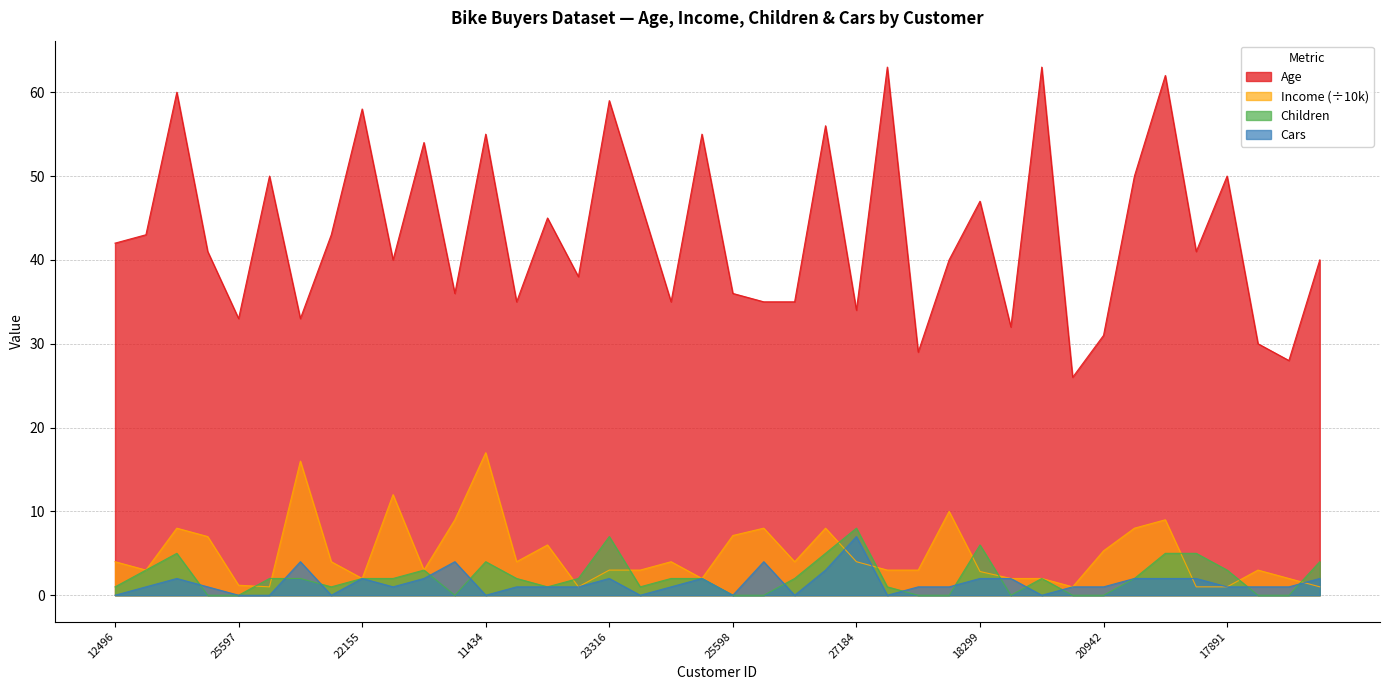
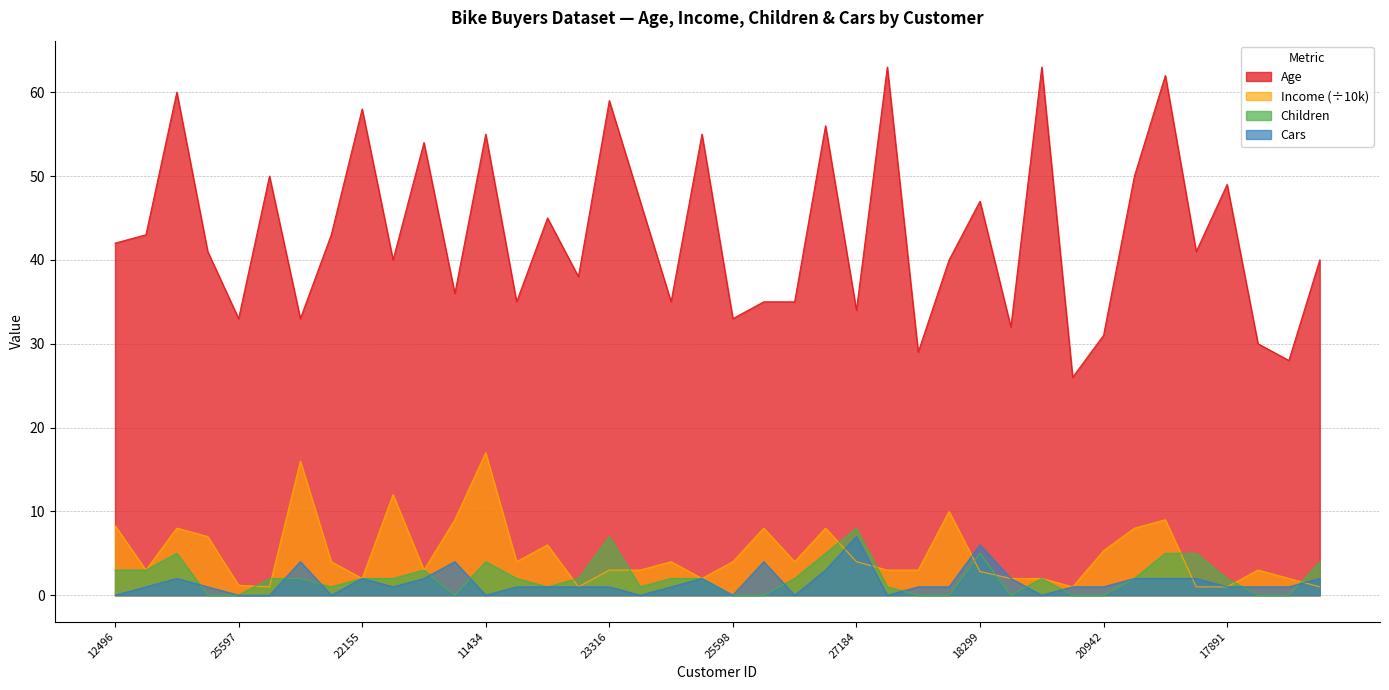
  {
    "Age": {
      "12496": 42,
      "25597": 33,
      "22155": 58,
      "11434": 55,
      "23316": 59,
-     "25598": 36,
+     "25598": 33,
      "27184": 34,
      "18299": 47,
      "20942": 31,
-     "17891": 50
+     "17891": 49
    },
    "Income (÷10k)": {
-     "12496": 4,
+     "12496": 8,
      "25597": 1,
      "11434": 17,
      "23316": 3,
-     "25598": 7,
+     "25598": 4,
      "27184": 4,
      "18299": 3,
      "20942": 5
    },
    "Children": {
-     "12496": 1,
+     "12496": 3,
      "11434": 4,
      "23316": 7,
      "27184": 8,
-     "18299": 6,
+     "18299": 5,
      "20942": 0,
-     "17891": 3
+     "17891": 2
    },
    "Cars": {
      "12496": 0,
      "11434": 0,
-     "23316": 2,
+     "23316": 1,
      "27184": 7,
-     "18299": 2,
+     "18299": 6,
      "20942": 1
    }
  }
